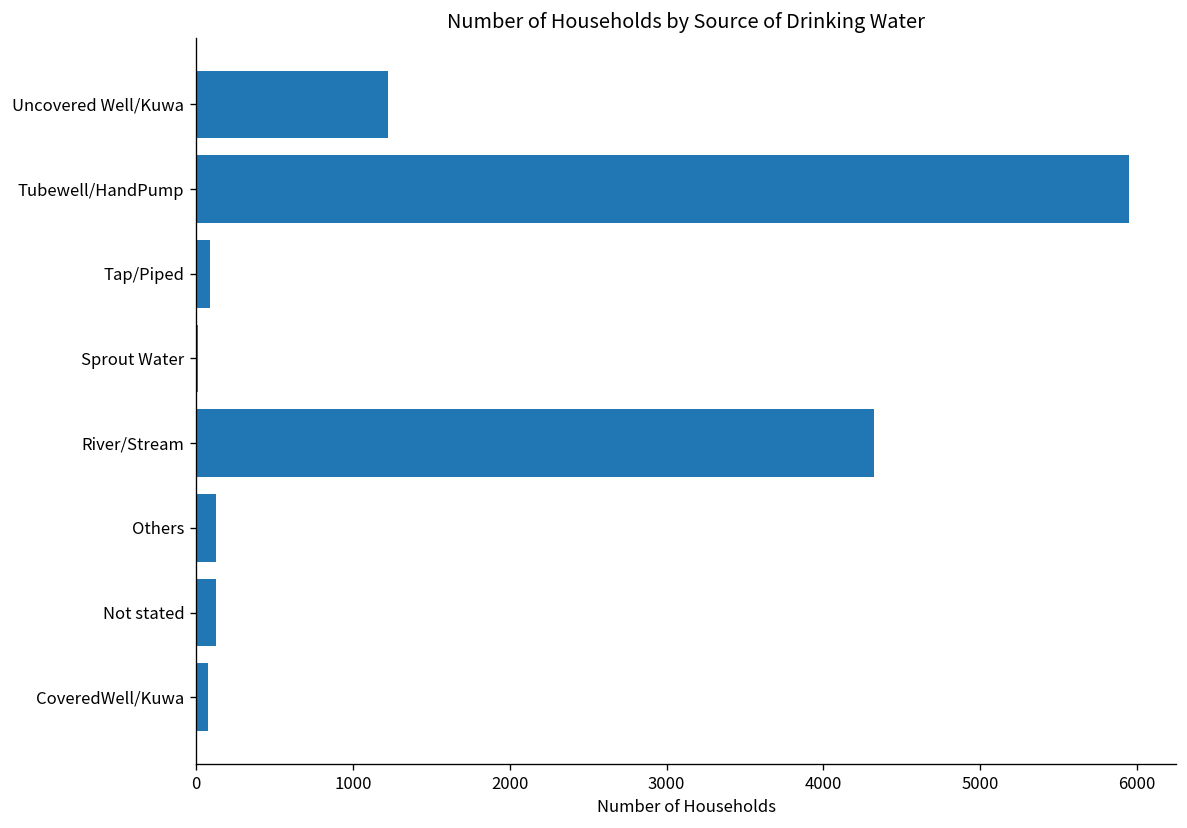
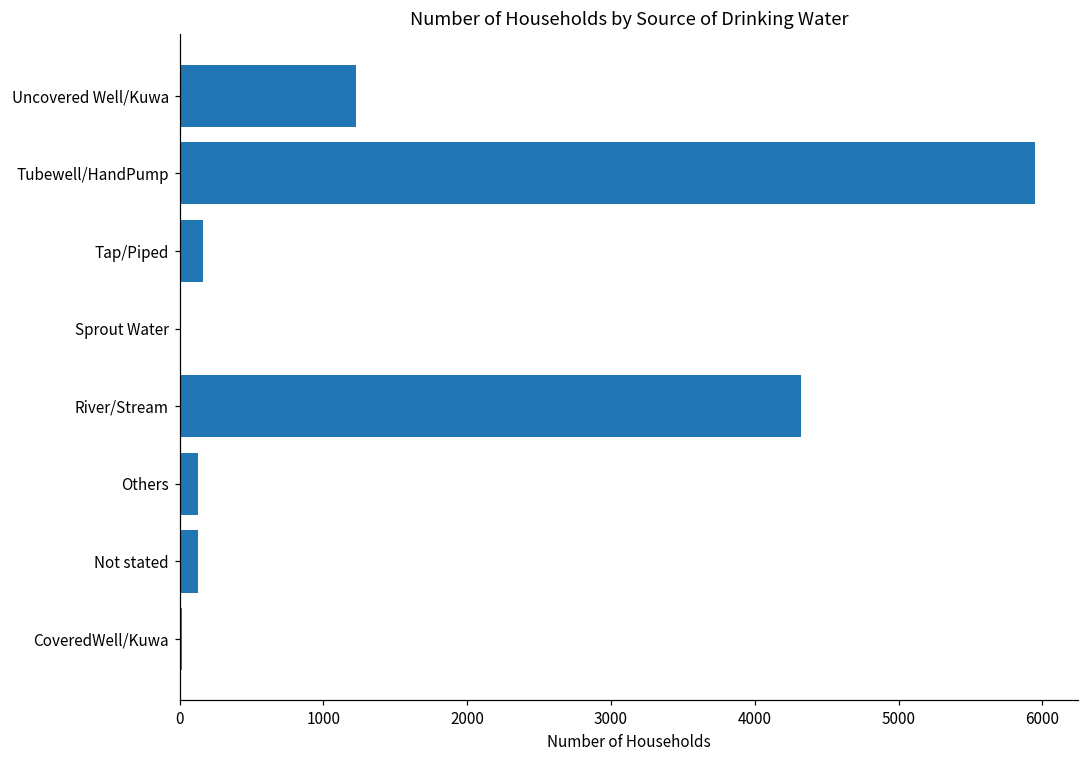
  {
    "Uncovered Well/Kuwa": 1220,
    "Tubewell/HandPump": 5950,
-   "Tap/Piped": 90,
+   "Tap/Piped": 160,
    "River/Stream": 4320,
    "Others": 130,
    "Not stated": 130,
-   "CoveredWell/Kuwa": 80
+   "CoveredWell/Kuwa": 20
  }
